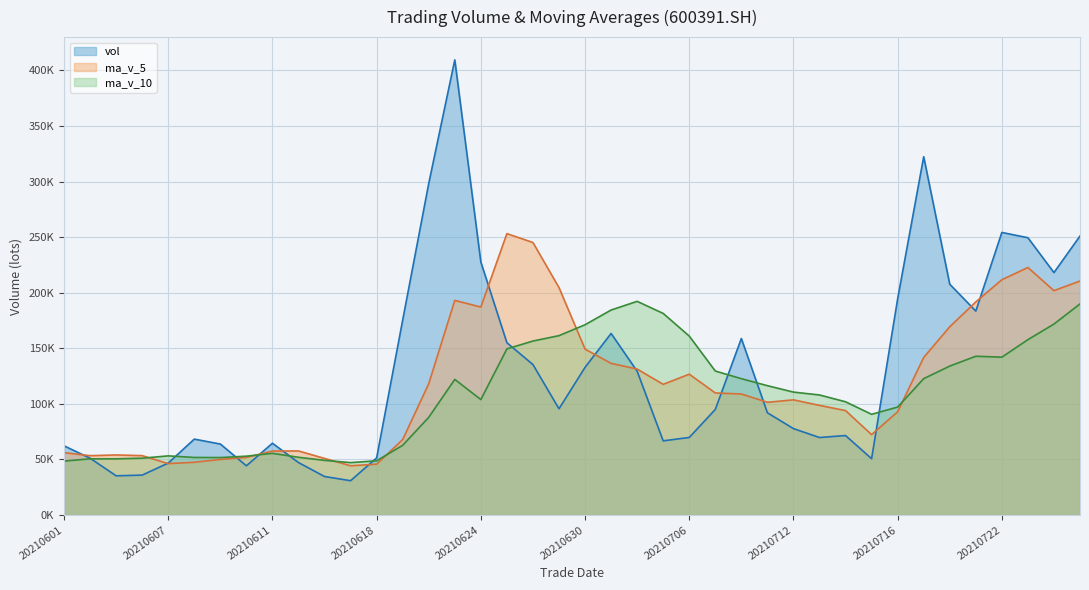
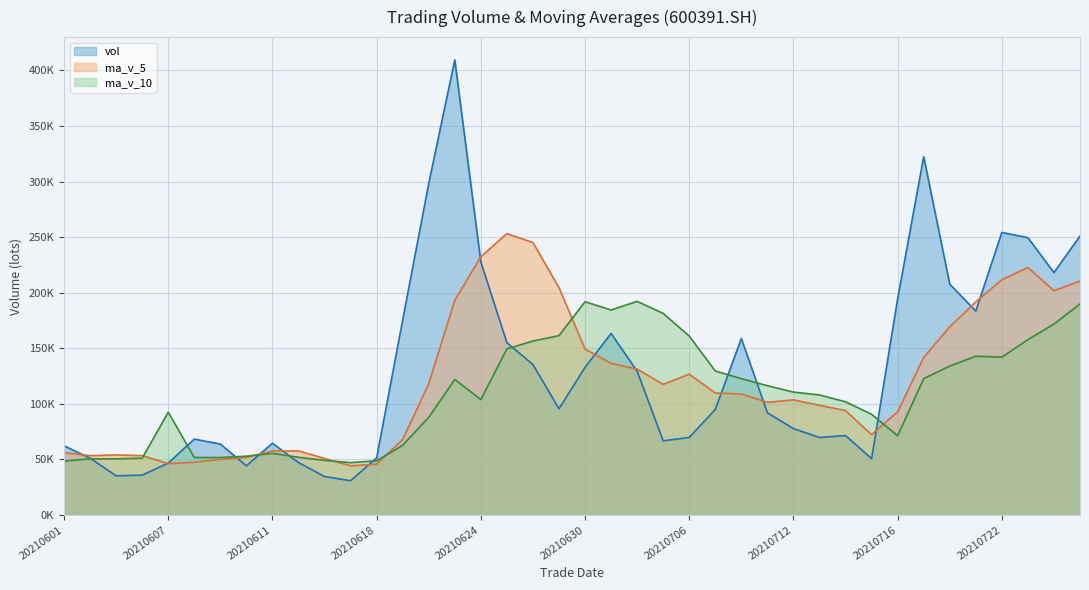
  {
    "vol": {
      "20210601": 62000,
      "20210611": 65000,
      "20210618": 51000,
      "20210624": 228000,
      "20210630": 133000,
      "20210706": 70000,
      "20210712": 78000,
      "20210716": 194000,
      "20210722": 254000
    },
    "ma_v_5": {
      "20210601": 56000,
      "20210618": 46000,
-     "20210624": 187000,
+     "20210624": 232000,
      "20210630": 149000,
      "20210706": 127000,
      "20210712": 104000,
      "20210716": 93000,
      "20210722": 212000
    },
    "ma_v_10": {
      "20210601": 49000,
-     "20210607": 53000,
+     "20210607": 93000,
      "20210618": 49000,
      "20210624": 104000,
-     "20210630": 171000,
+     "20210630": 192000,
      "20210706": 161000,
      "20210712": 111000,
-     "20210716": 97000,
+     "20210716": 71000,
      "20210722": 142000
    }
  }
